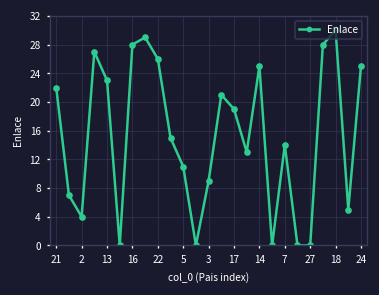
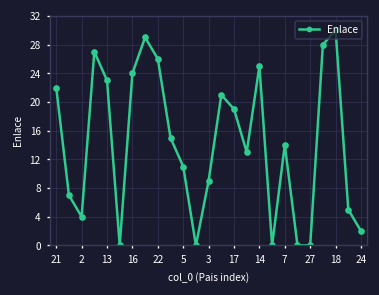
  {
    "2": 4,
-   "16": 28,
+   "16": 24,
    "22": 26,
    "14": 25,
    "27": 0,
-   "24": 25
+   "24": 2
  }
